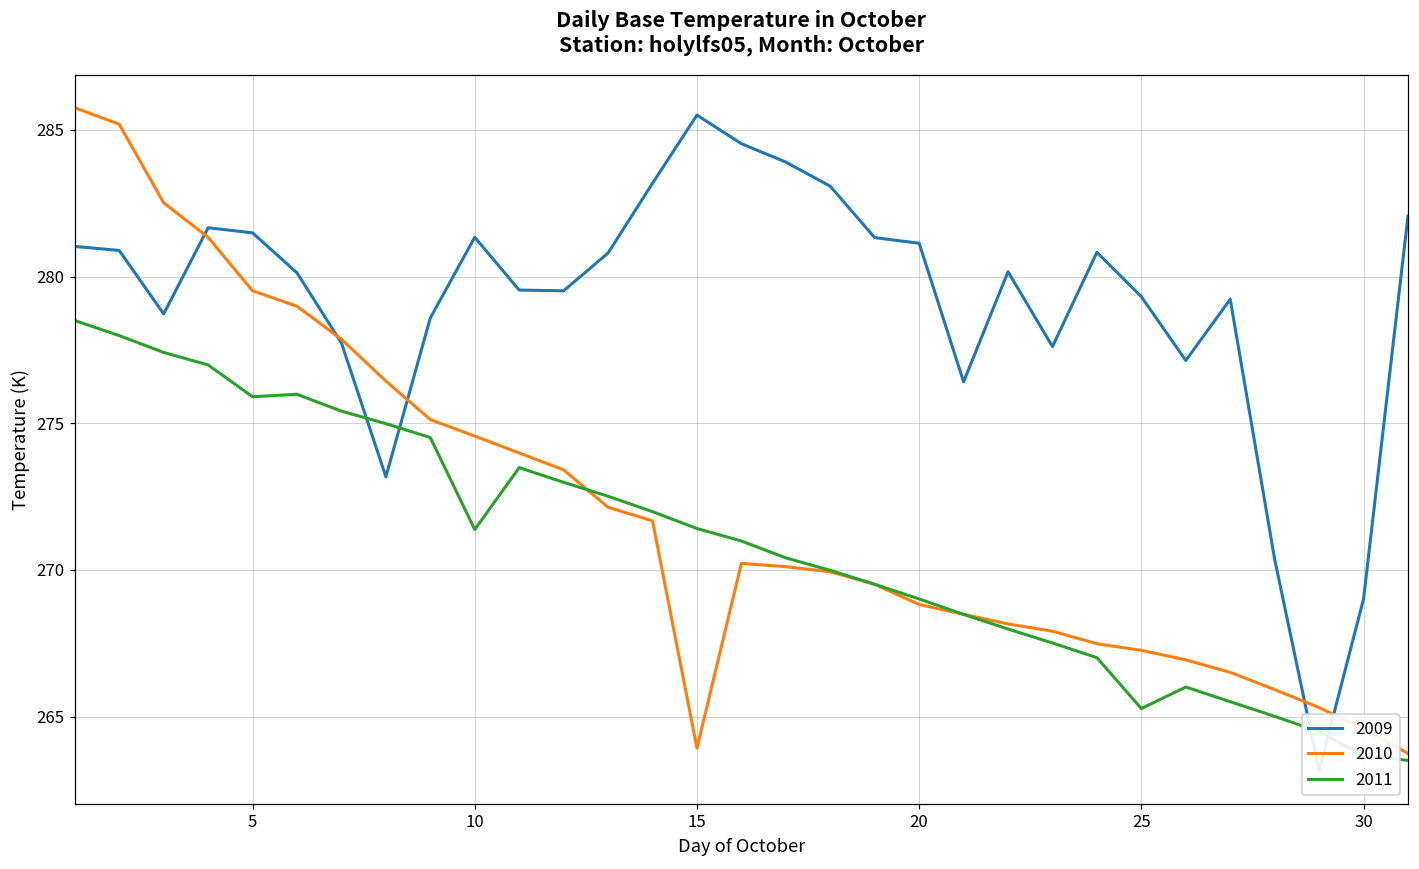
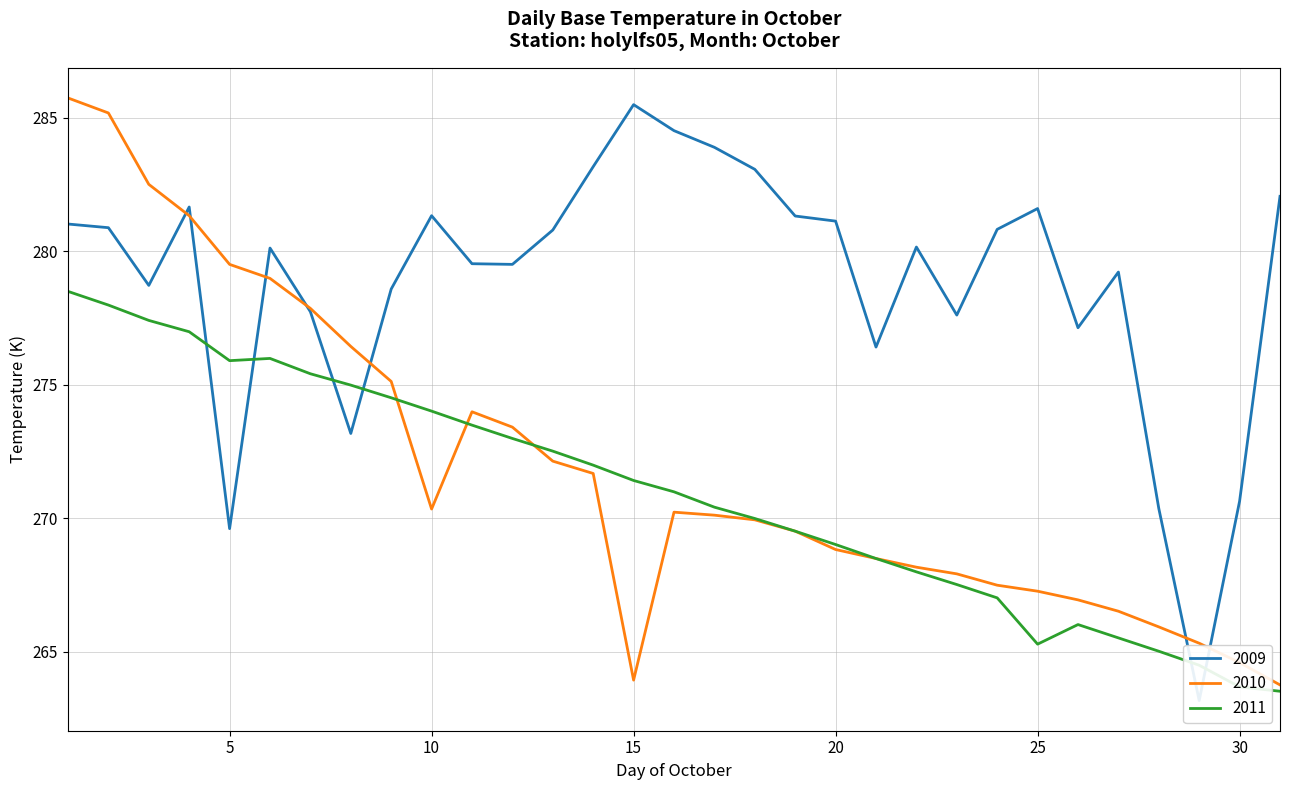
  {
    "2009": {
-     "5": 281.5,
+     "5": 269.6,
      "10": 281.3,
      "15": 285.5,
      "20": 281.1,
-     "25": 279.3,
-     "30": 269.0
+     "25": 281.6,
+     "30": 270.6
    },
    "2010": {
      "5": 279.5,
-     "10": 274.6,
+     "10": 270.3,
      "15": 263.9,
      "20": 268.8,
      "25": 267.3
    },
    "2011": {
      "5": 275.9,
-     "10": 271.4,
+     "10": 274.0,
      "15": 271.4,
      "20": 269.0,
      "25": 265.3
    }
  }
